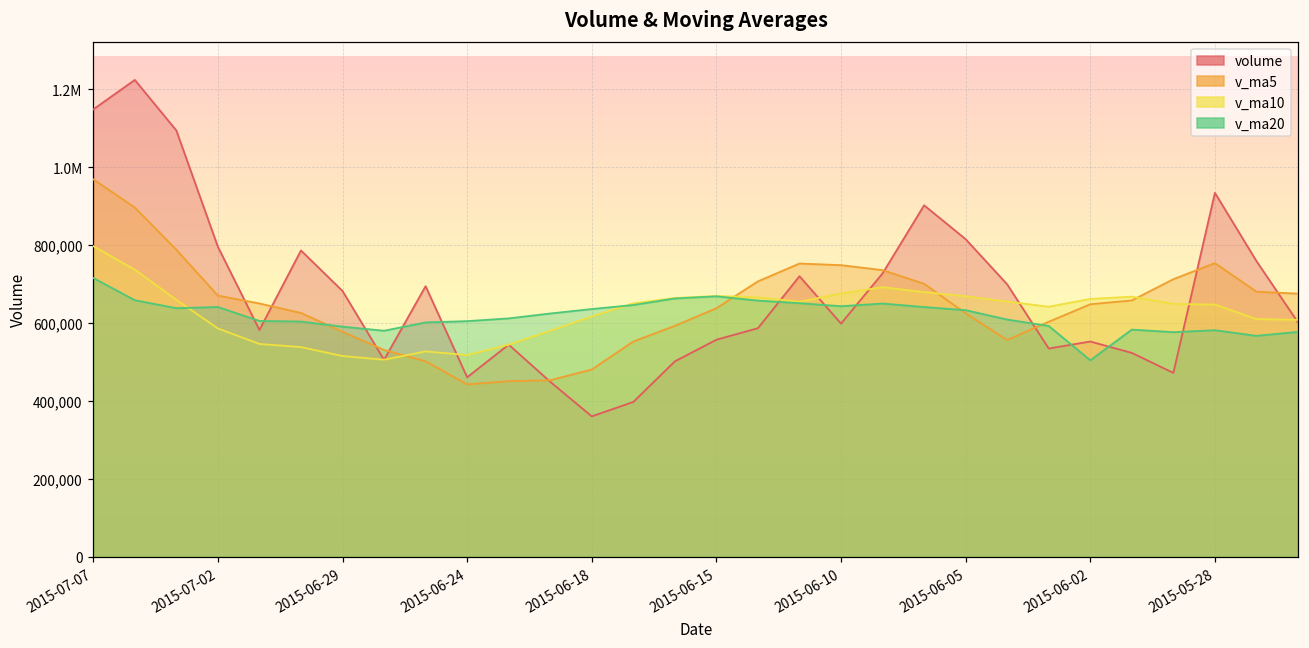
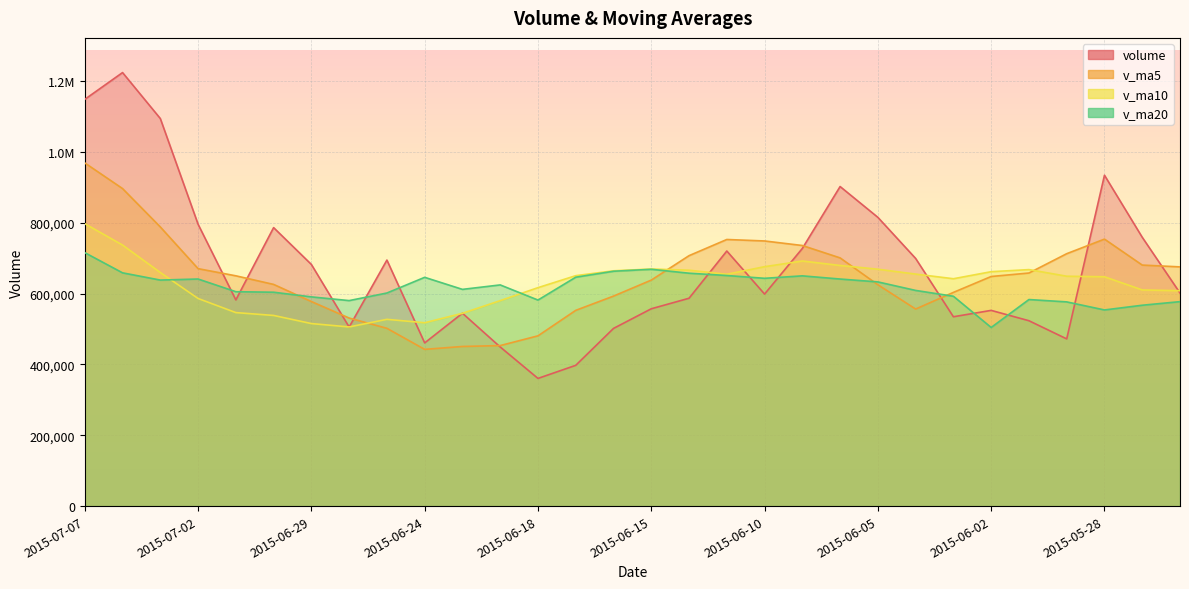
  {
    "v_ma20": {
      "2015-07-07": "720,000",
      "2015-07-02": "640,000",
      "2015-06-29": "590,000",
-     "2015-06-24": "600,000",
-     "2015-06-18": "640,000",
+     "2015-06-24": "650,000",
+     "2015-06-18": "580,000",
      "2015-06-10": "640,000",
      "2015-06-05": "630,000",
      "2015-06-02": "500,000",
-     "2015-05-28": "580,000"
+     "2015-05-28": "550,000"
    }
  }
